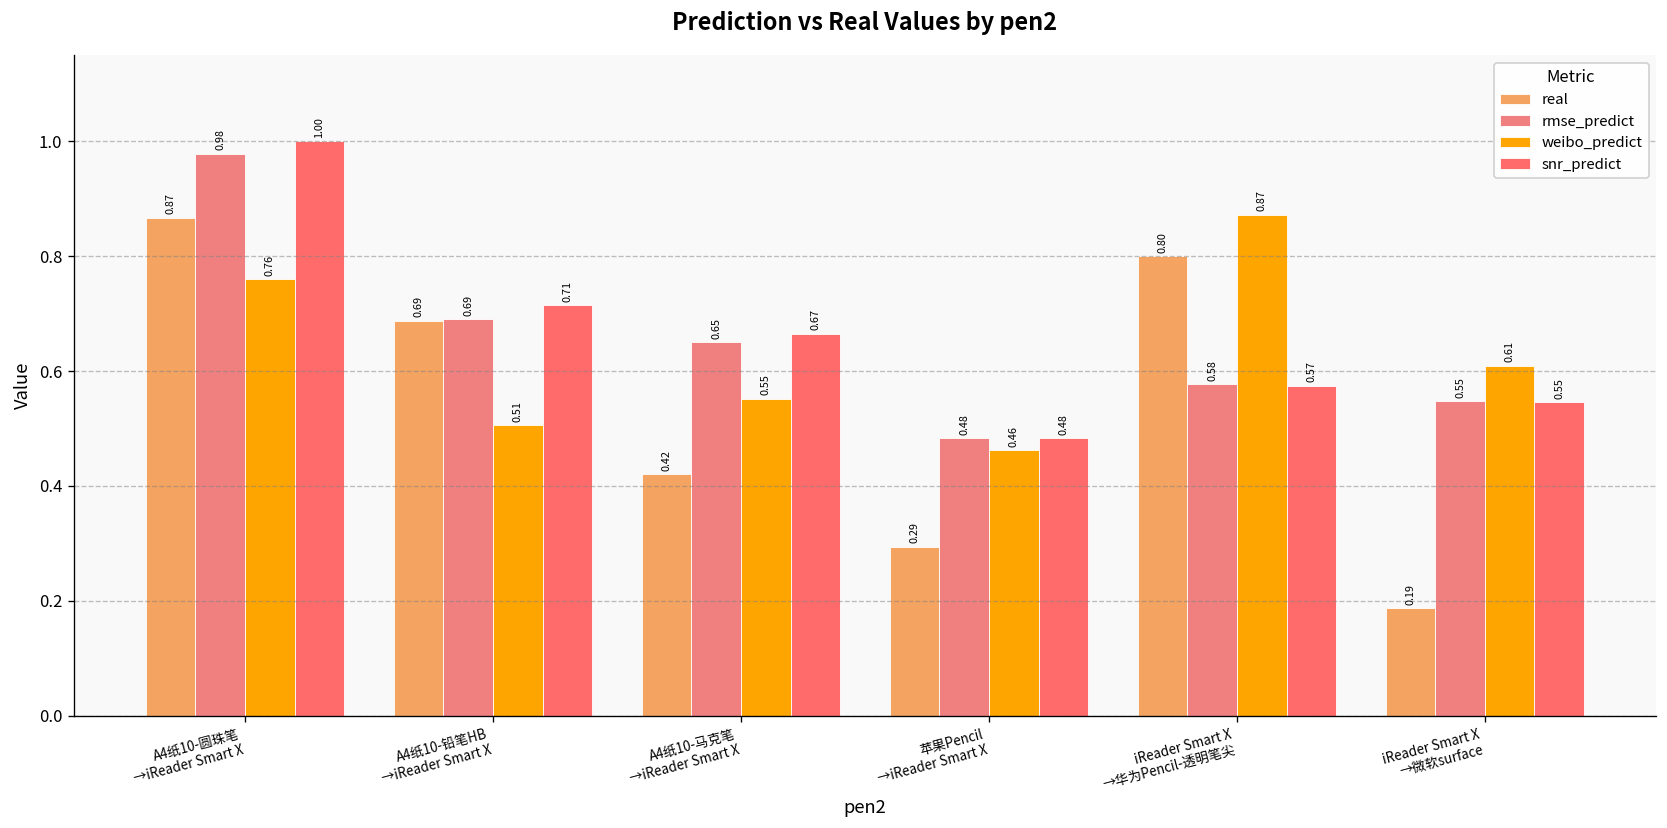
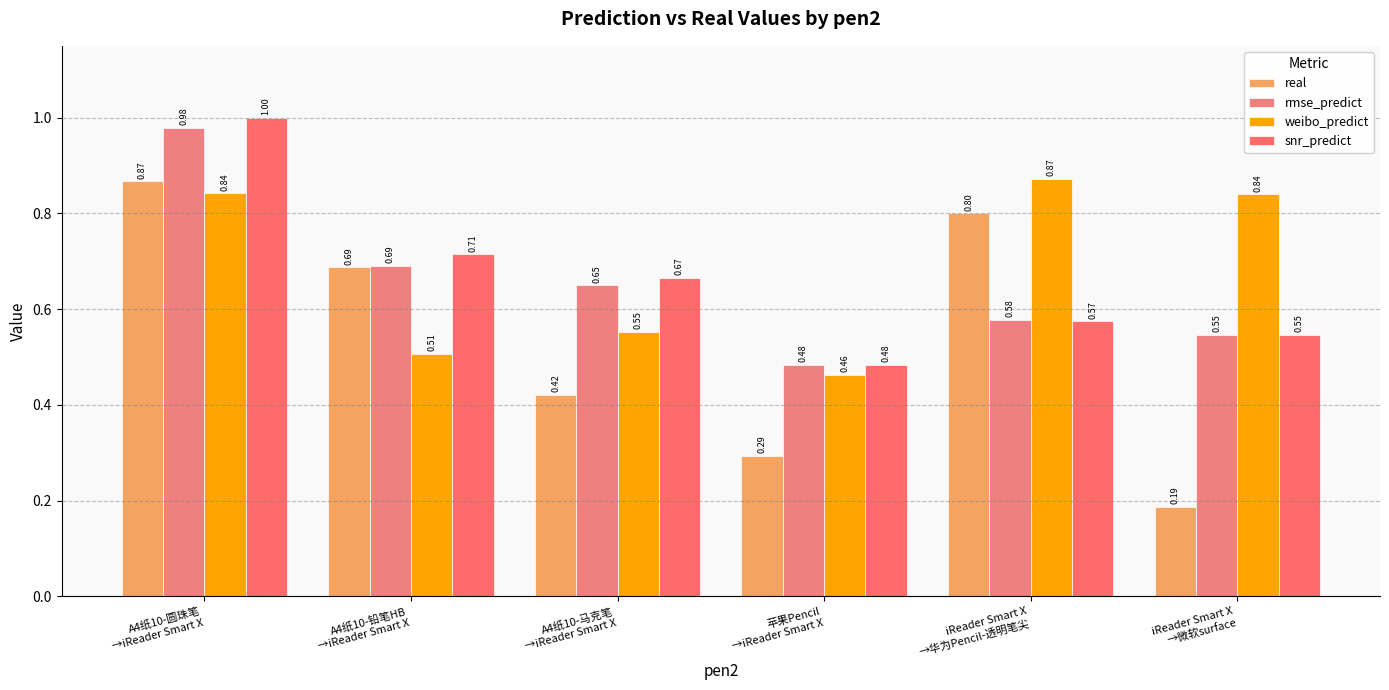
  {
    "weibo_predict": {
-     "A4纸10-圆珠笔 →iReader Smart X": 0.76,
+     "A4纸10-圆珠笔 →iReader Smart X": 0.84,
      "A4纸10-铅笔HB →iReader Smart X": 0.51,
      "A4纸10-马克笔 →iReader Smart X": 0.55,
      "苹果Pencil →iReader Smart X": 0.46,
      "iReader Smart X →华为Pencil-透明笔尖": 0.87,
-     "iReader Smart X →微软surface": 0.61
+     "iReader Smart X →微软surface": 0.84
    }
  }
